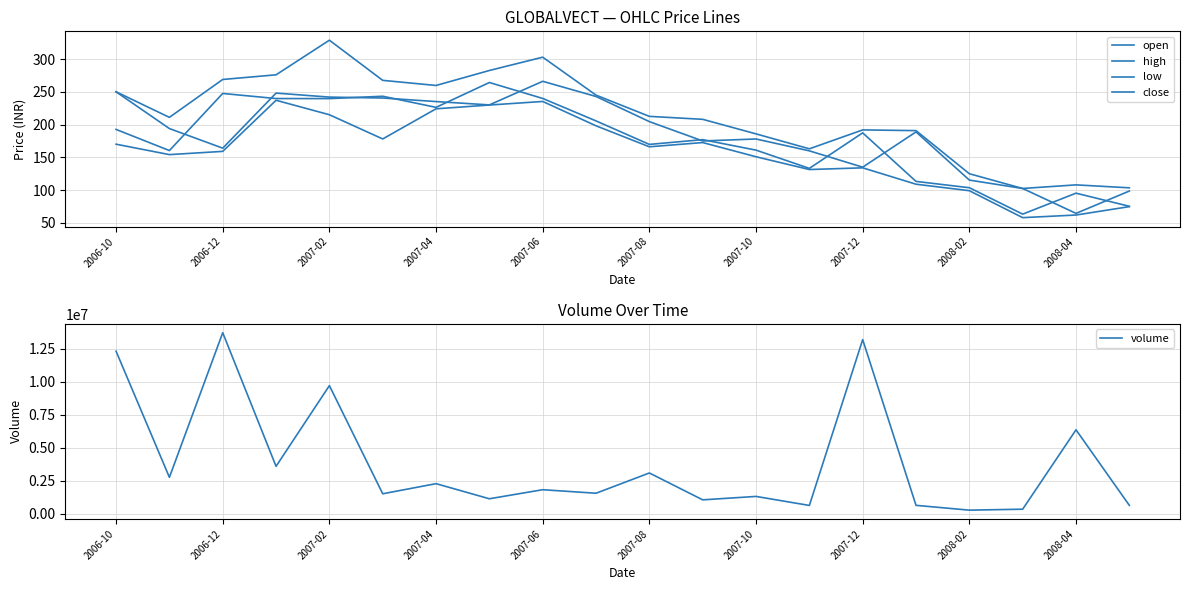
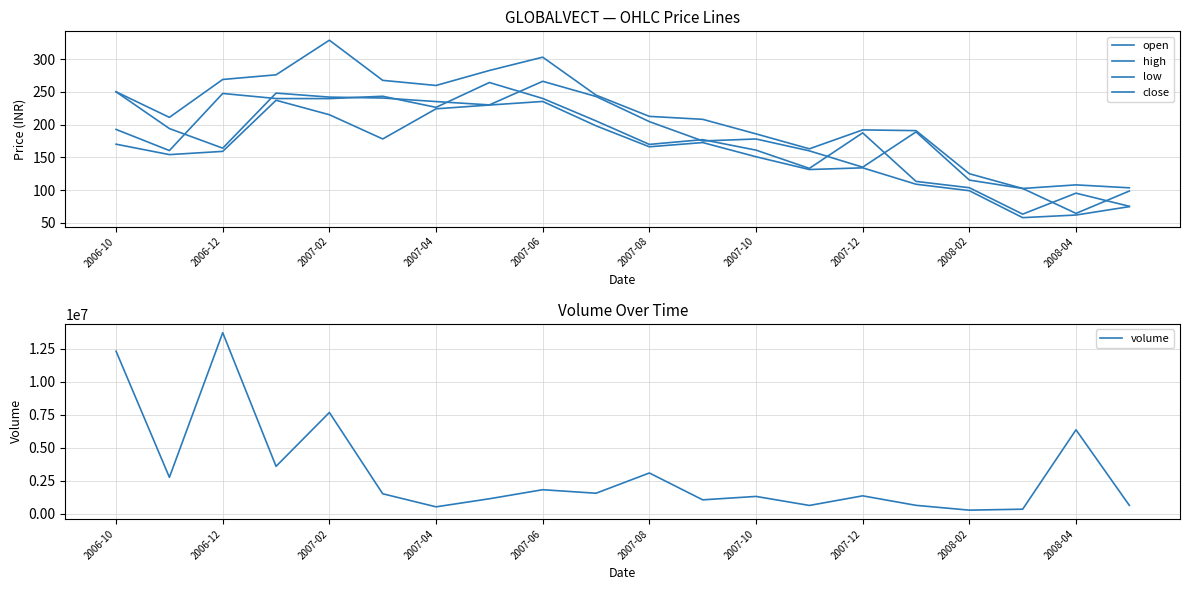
  {
    "Volume Over Time": {
      "2006-10": 12300000,
      "2006-12": 13700000,
-     "2007-02": 9700000,
-     "2007-04": 2300000,
+     "2007-02": 7700000,
+     "2007-04": 500000,
      "2007-06": 1800000,
      "2007-08": 3100000,
      "2007-10": 1300000,
-     "2007-12": 13200000,
+     "2007-12": 1400000,
      "2008-02": 300000,
      "2008-04": 6400000
    }
  }
